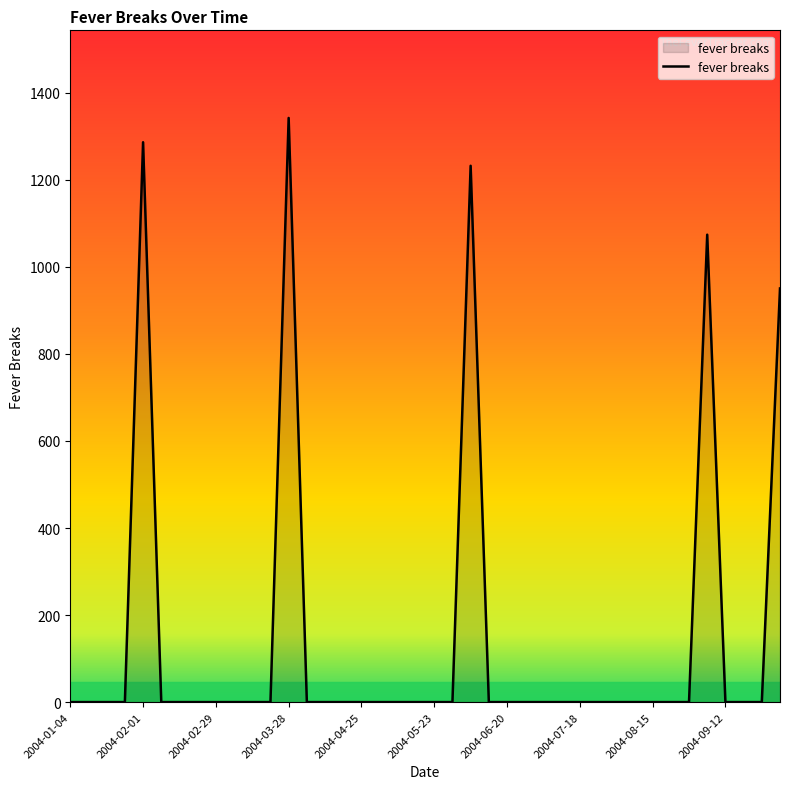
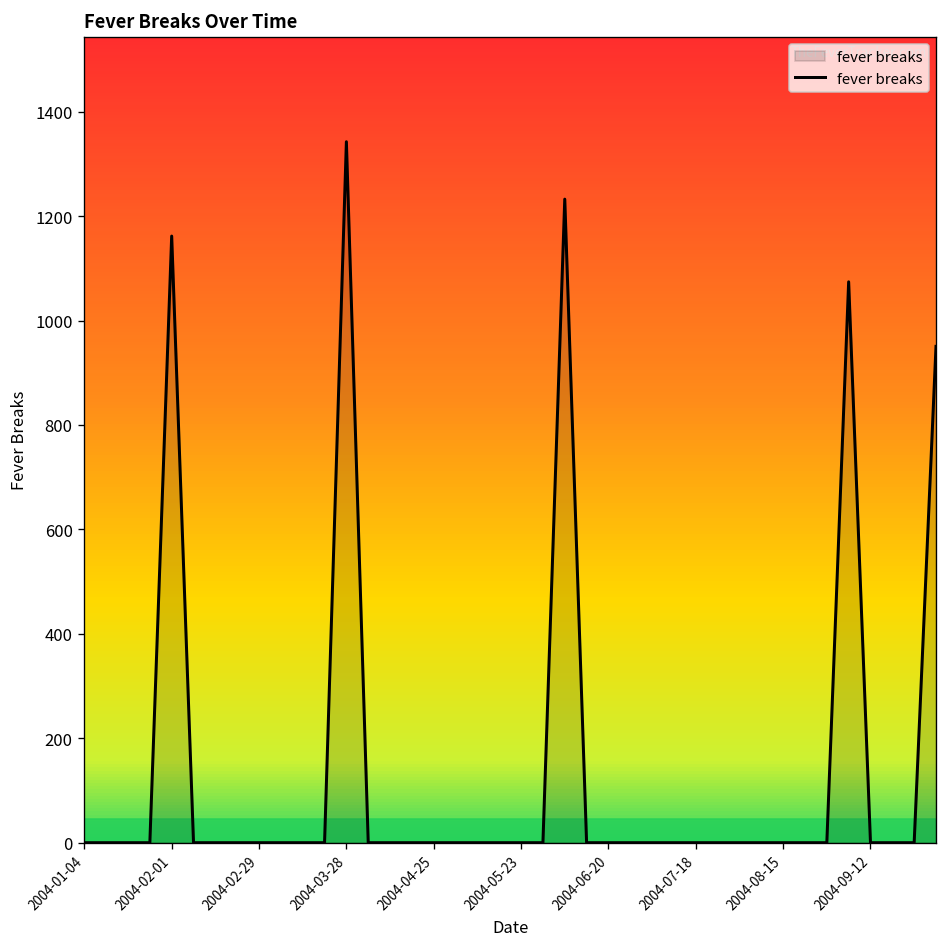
  {
-   "2004-02-01": 1290,
+   "2004-02-01": 1160,
    "2004-03-28": 1340
  }
